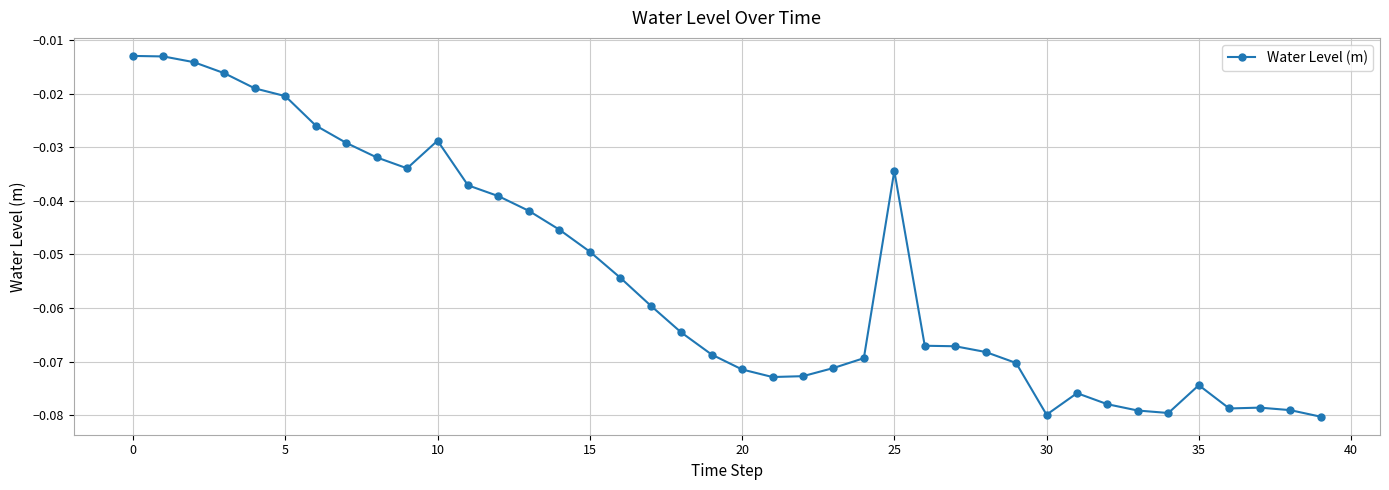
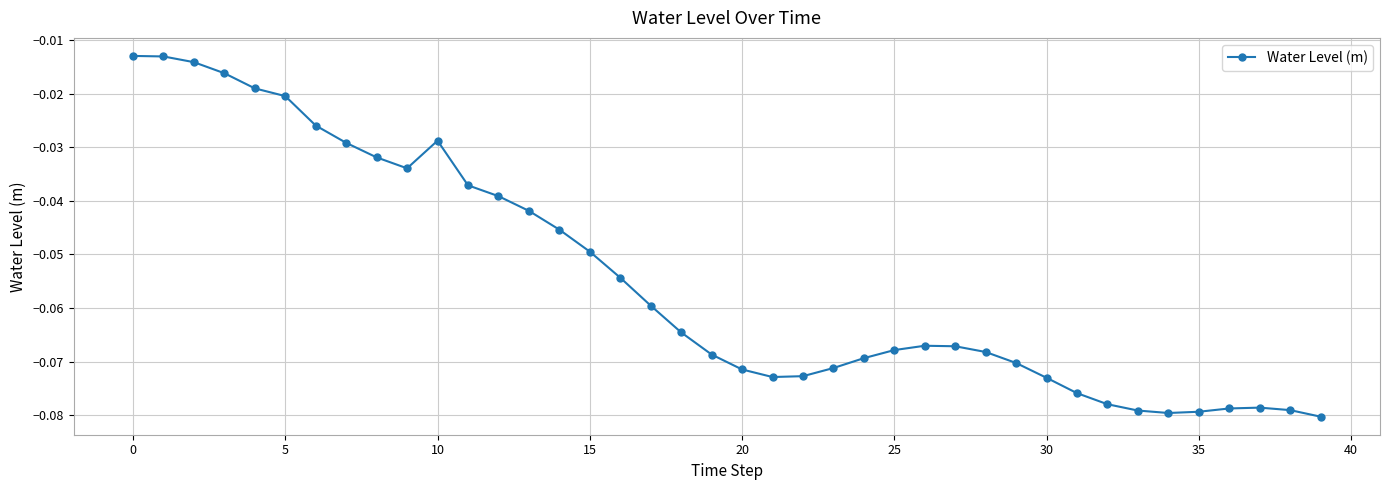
  {
    "0": -0.013,
    "5": -0.020,
    "10": -0.029,
    "15": -0.049,
    "20": -0.071,
-   "25": -0.034,
-   "30": -0.080,
-   "35": -0.074
+   "25": -0.068,
+   "30": -0.073,
+   "35": -0.079
  }
